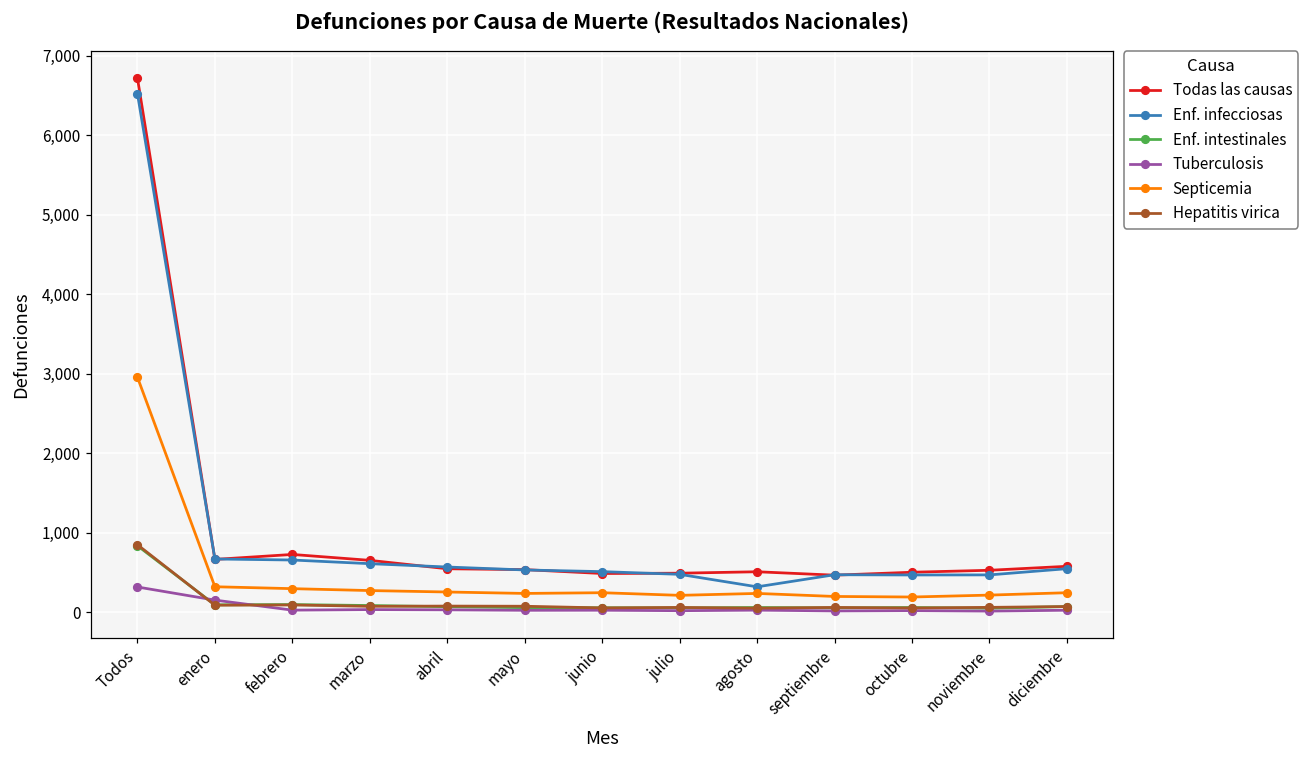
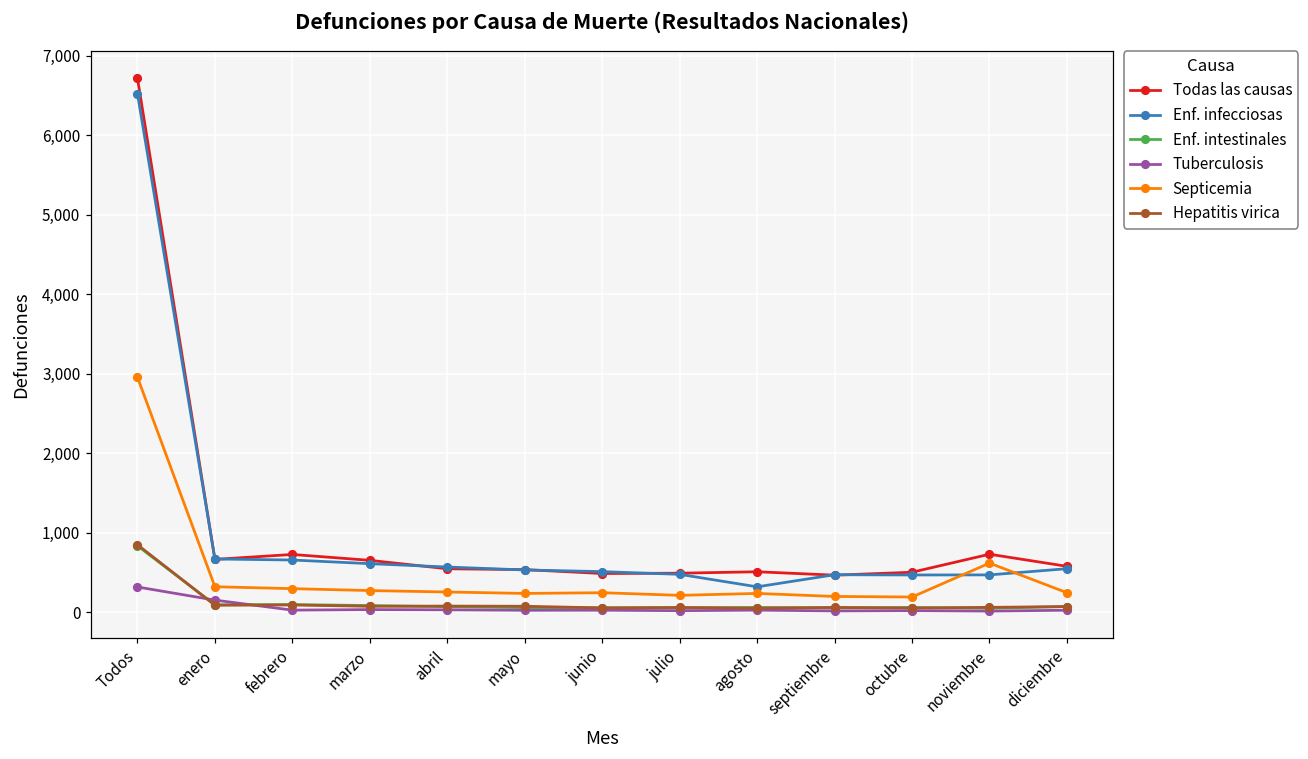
  {
    "Todas las causas": {
      "Todos": "6,700",
      "febrero": "700",
      "marzo": "700",
      "agosto": "500",
-     "noviembre": "500"
+     "noviembre": "700"
    },
    "Enf. infecciosas": {
      "Todos": "6,500",
      "febrero": "700",
      "marzo": "600",
      "agosto": "300",
      "noviembre": "500"
    },
    "Tuberculosis": {
      "Todos": "300",
      "enero": "200",
      "febrero": "0",
      "marzo": "0",
      "abril": "0",
      "julio": "0",
      "septiembre": "0",
      "noviembre": "0",
      "diciembre": "0"
    },
    "Septicemia": {
      "Todos": "3,000",
      "enero": "300",
      "febrero": "300",
      "marzo": "300",
      "abril": "300",
      "mayo": "200",
      "junio": "200",
      "julio": "200",
      "agosto": "200",
      "septiembre": "200",
      "octubre": "200",
-     "noviembre": "200",
+     "noviembre": "600",
      "diciembre": "200"
    }
  }
